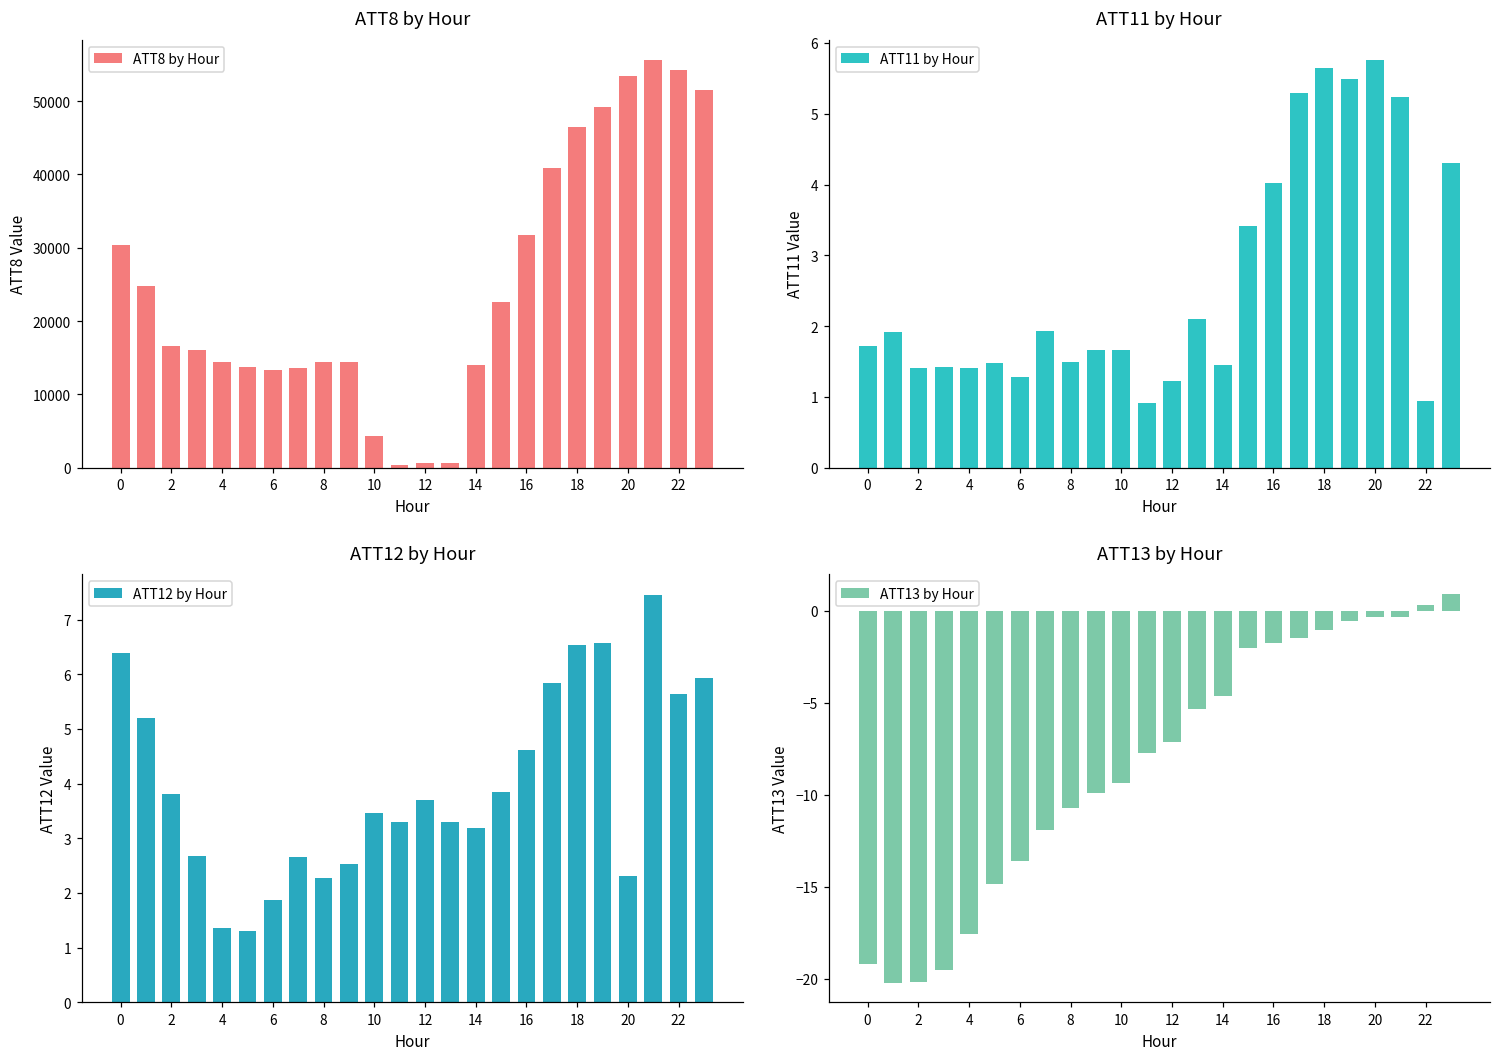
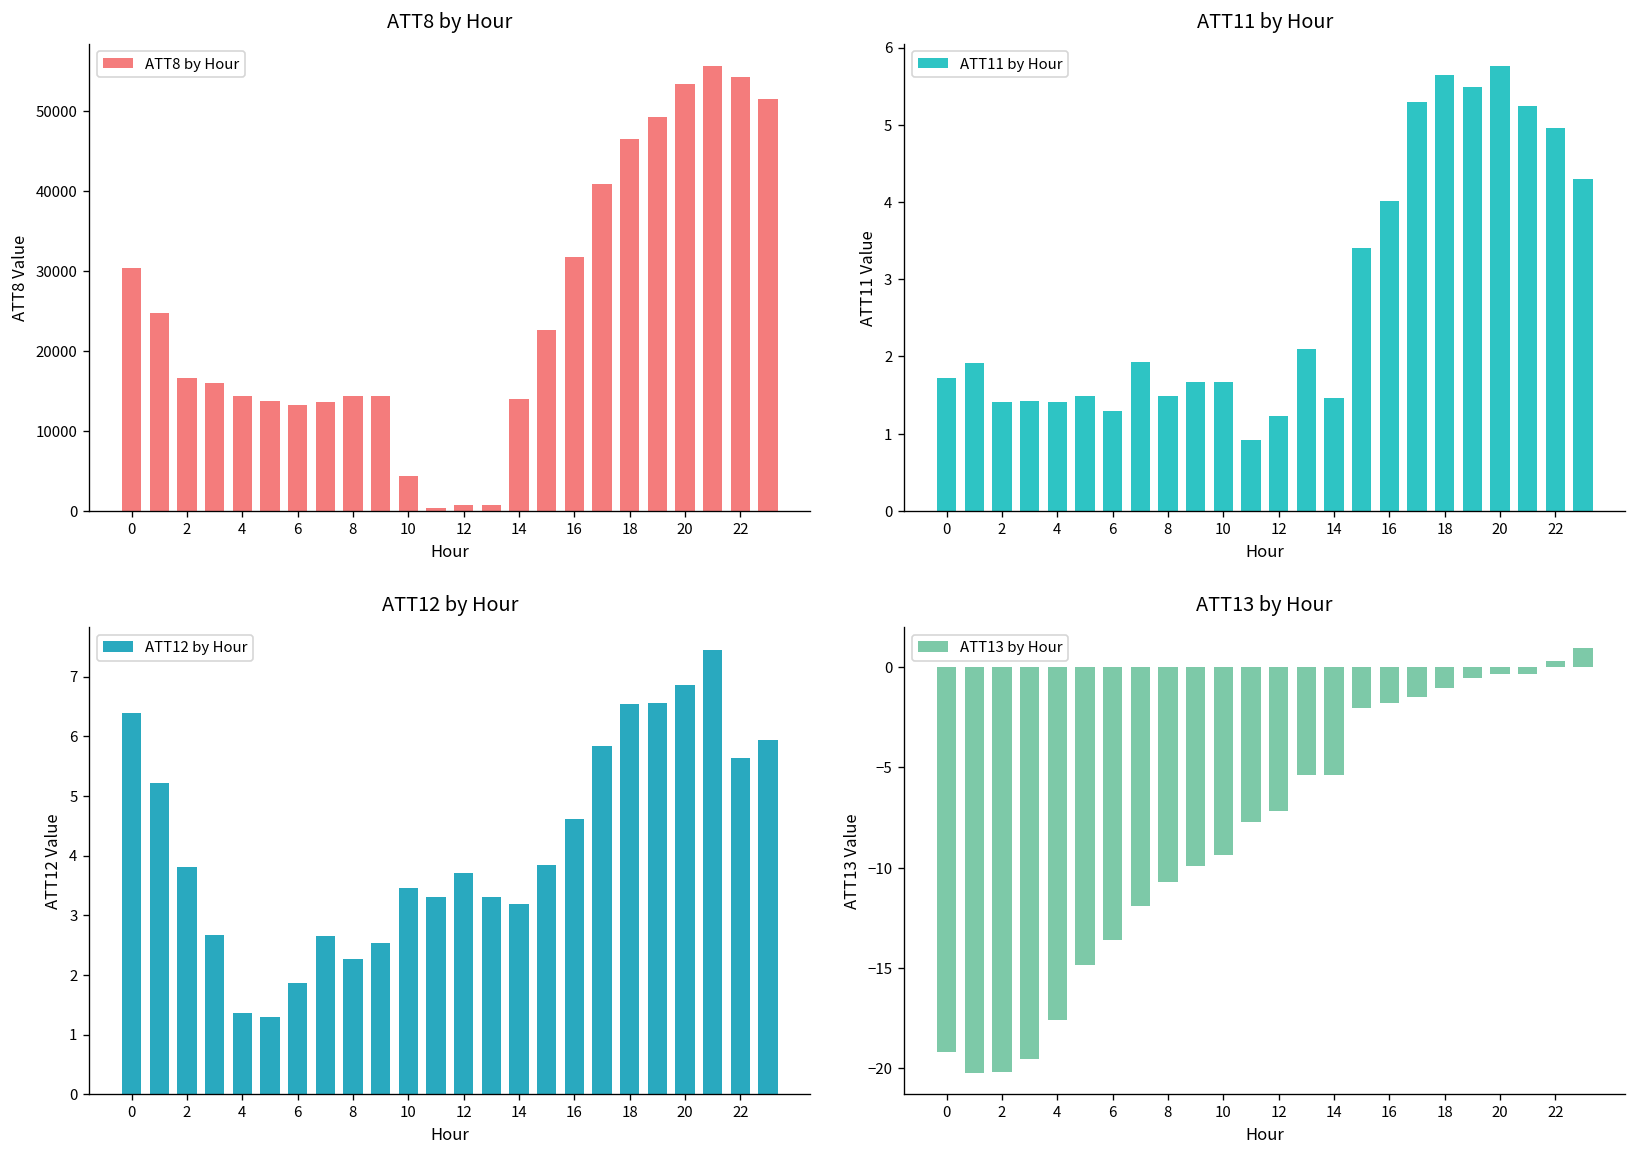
  {
    "ATT8 by Hour": {
      "0": 30000,
      "2": 17000,
      "4": 14000,
      "6": 13000,
      "8": 14000,
      "10": 4000,
      "12": 1000,
      "14": 14000,
      "16": 32000,
      "18": 47000,
      "20": 53000,
      "22": 54000
    },
    "ATT11 by Hour": {
      "0": 1.7,
      "2": 1.4,
      "4": 1.4,
      "6": 1.3,
      "8": 1.5,
      "10": 1.7,
      "12": 1.2,
      "14": 1.5,
      "16": 4.0,
      "18": 5.6,
      "20": 5.8,
-     "22": 0.9
+     "22": 5.0
    },
    "ATT12 by Hour": {
      "0": 6.4,
      "2": 3.8,
      "4": 1.4,
      "6": 1.9,
      "8": 2.3,
      "10": 3.5,
      "12": 3.7,
      "14": 3.2,
      "16": 4.6,
      "18": 6.5,
-     "20": 2.3,
+     "20": 6.9,
      "22": 5.6
    },
    "ATT13 by Hour": {
      "0": -19.2,
      "2": -20.2,
      "4": -17.6,
      "6": -13.6,
      "8": -10.7,
      "10": -9.3,
      "12": -7.1,
-     "14": -4.6,
+     "14": -5.4,
      "16": -1.8,
      "18": -1.1,
      "20": -0.3,
      "22": 0.3
    }
  }
